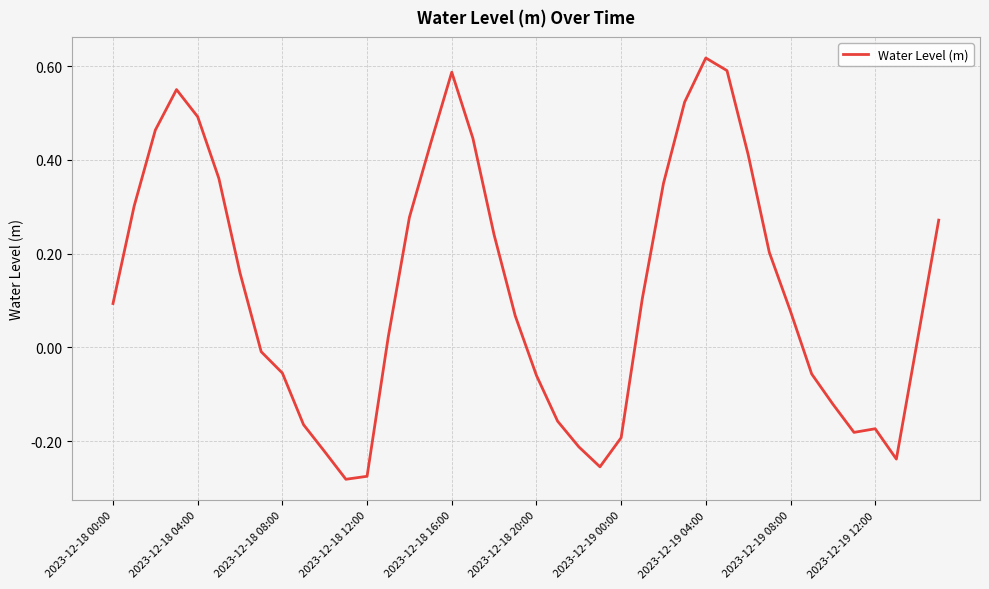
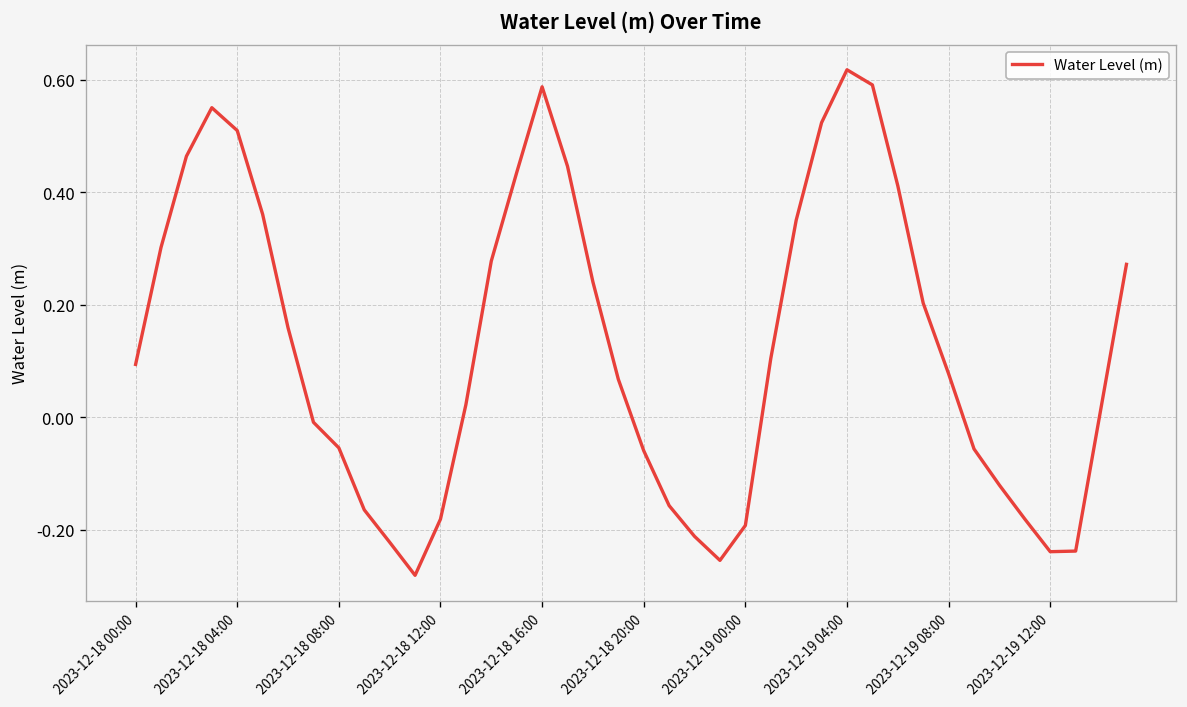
  {
    "2023-12-18 00:00": 0.09,
-   "2023-12-18 04:00": 0.49,
+   "2023-12-18 04:00": 0.51,
    "2023-12-18 08:00": -0.05,
-   "2023-12-18 12:00": -0.28,
+   "2023-12-18 12:00": -0.18,
    "2023-12-18 16:00": 0.59,
    "2023-12-18 20:00": -0.06,
    "2023-12-19 00:00": -0.19,
    "2023-12-19 04:00": 0.62,
    "2023-12-19 08:00": 0.08,
-   "2023-12-19 12:00": -0.17
+   "2023-12-19 12:00": -0.24
  }
